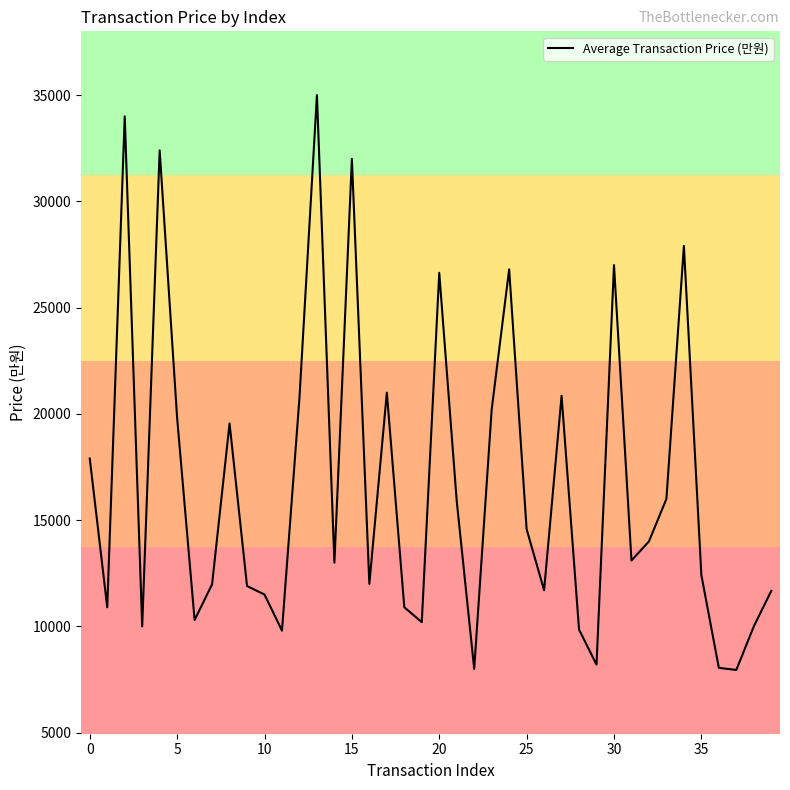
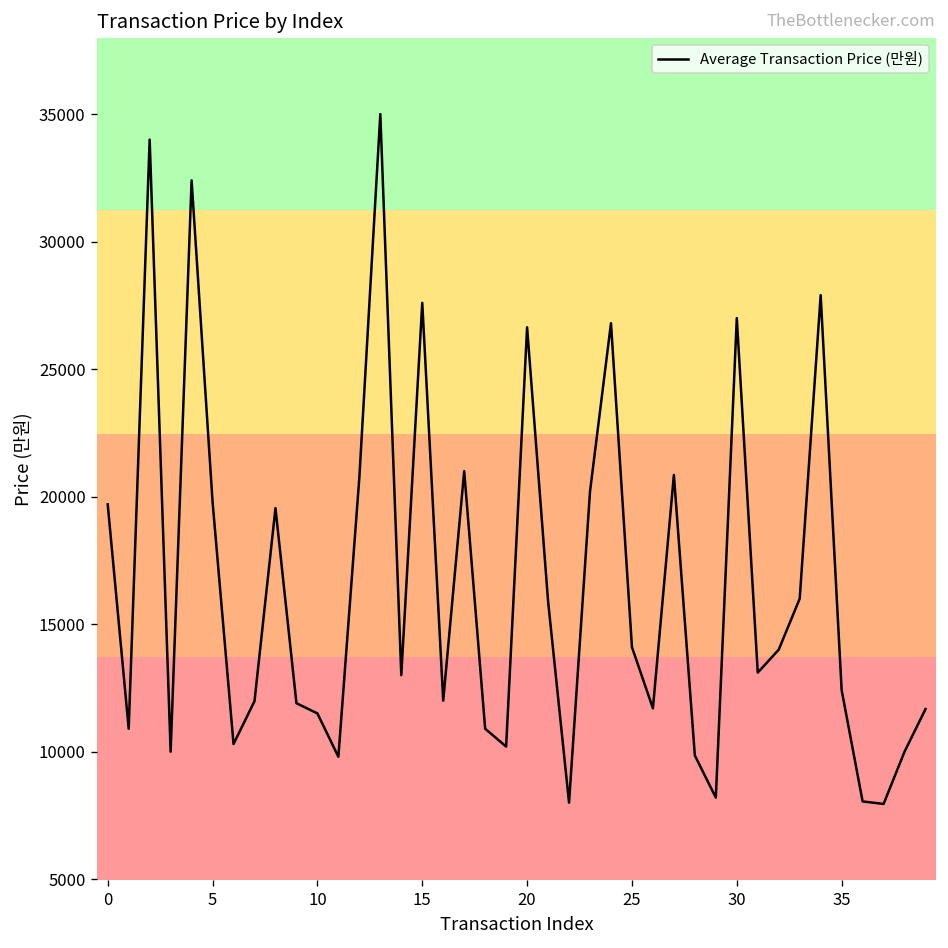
  {
-   "0": 17900,
+   "0": 19700,
    "5": 19800,
    "10": 11500,
-   "15": 32000,
+   "15": 27600,
    "20": 26600,
-   "25": 14600,
+   "25": 14100,
    "30": 27000,
    "35": 12400
  }
